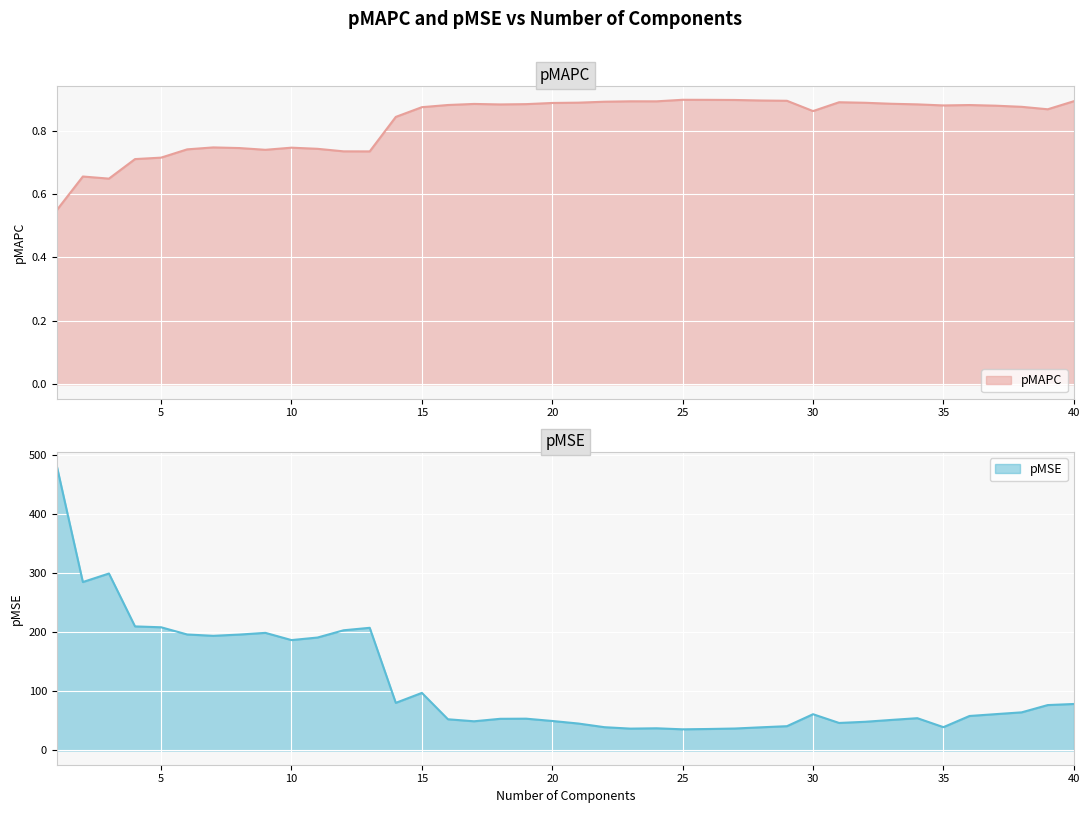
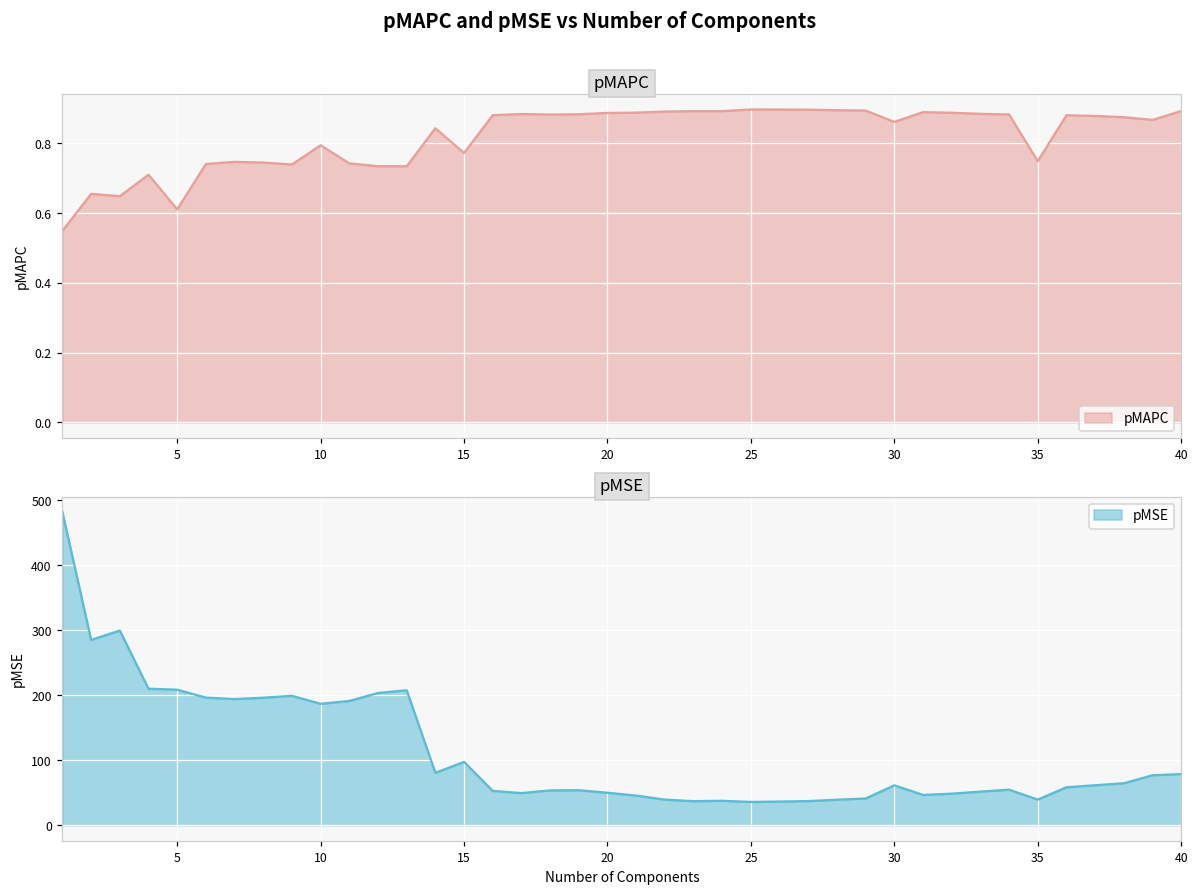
  {
    "pMAPC": {
-     "5": 0.72,
-     "10": 0.75,
-     "15": 0.87,
+     "5": 0.61,
+     "10": 0.79,
+     "15": 0.77,
      "20": 0.89,
      "25": 0.90,
      "30": 0.86,
-     "35": 0.88,
+     "35": 0.75,
      "40": 0.89
    },
    "pMSE": {
      "5": 210,
      "10": 190,
      "15": 100,
      "20": 50,
      "25": 40,
      "30": 60,
      "35": 40,
      "40": 80
    }
  }
